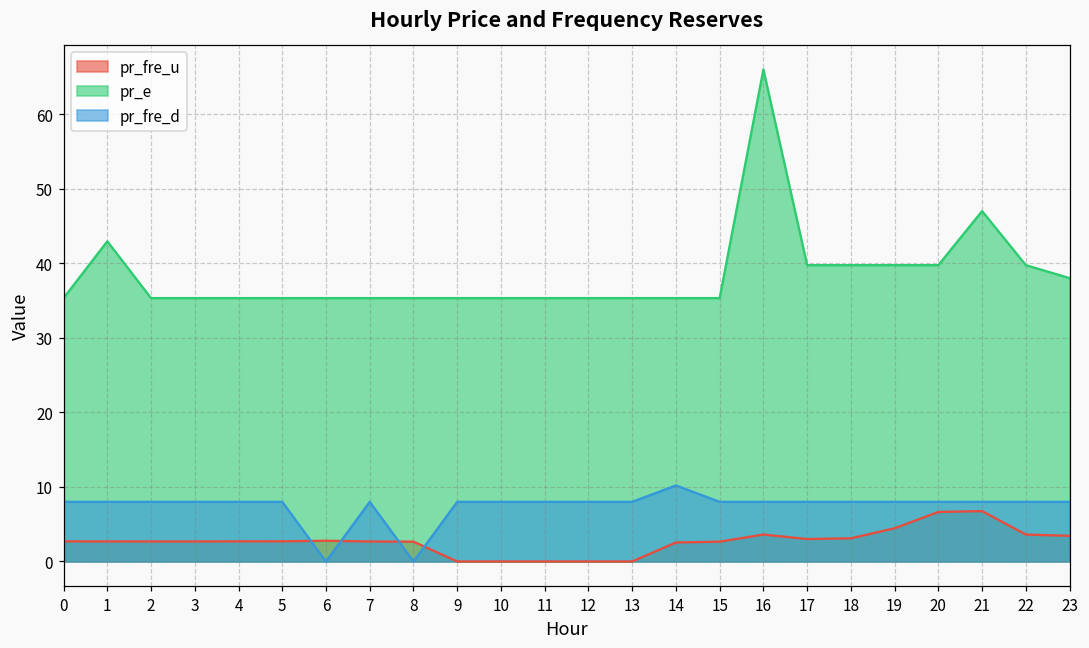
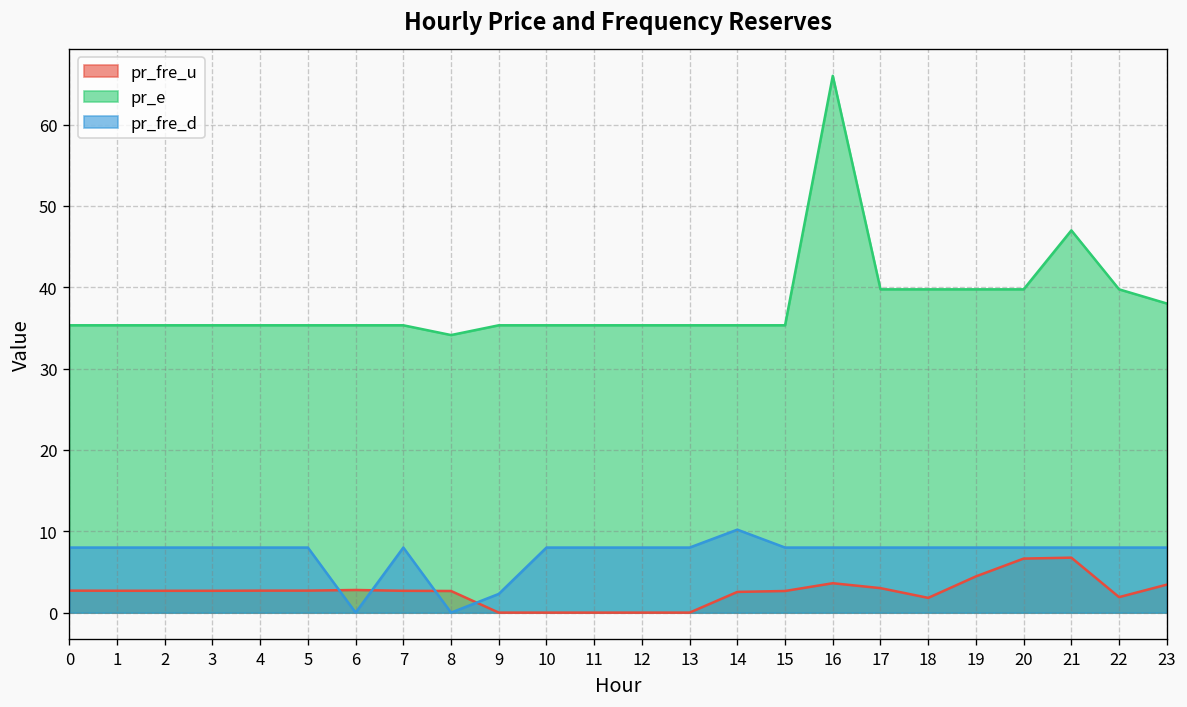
  {
    "pr_fre_u": {
      "0": 3,
      "1": 3,
      "2": 3,
      "3": 3,
      "4": 3,
      "5": 3,
      "6": 3,
      "7": 3,
      "8": 3,
      "9": 0,
      "10": 0,
      "11": 0,
      "12": 0,
      "13": 0,
      "14": 3,
      "15": 3,
      "16": 4,
      "17": 3,
-     "18": 3,
+     "18": 2,
      "19": 4,
      "20": 7,
      "21": 7,
-     "22": 4,
+     "22": 2,
      "23": 3
    },
    "pr_e": {
      "0": 35,
-     "1": 43,
+     "1": 35,
      "2": 35,
      "3": 35,
      "4": 35,
      "5": 35,
      "6": 35,
      "7": 35,
-     "8": 35,
+     "8": 34,
      "9": 35,
      "10": 35,
      "11": 35,
      "12": 35,
      "13": 35,
      "14": 35,
      "15": 35,
      "16": 66,
      "17": 40,
      "18": 40,
      "19": 40,
      "20": 40,
      "21": 47,
      "22": 40,
      "23": 38
    },
    "pr_fre_d": {
      "0": 8,
      "1": 8,
      "2": 8,
      "3": 8,
      "4": 8,
      "5": 8,
      "6": 0,
      "7": 8,
      "8": 0,
-     "9": 8,
+     "9": 2,
      "10": 8,
      "11": 8,
      "12": 8,
      "13": 8,
      "14": 10,
      "15": 8,
      "16": 8,
      "17": 8,
      "18": 8,
      "19": 8,
      "20": 8,
      "21": 8,
      "22": 8,
      "23": 8
    }
  }
